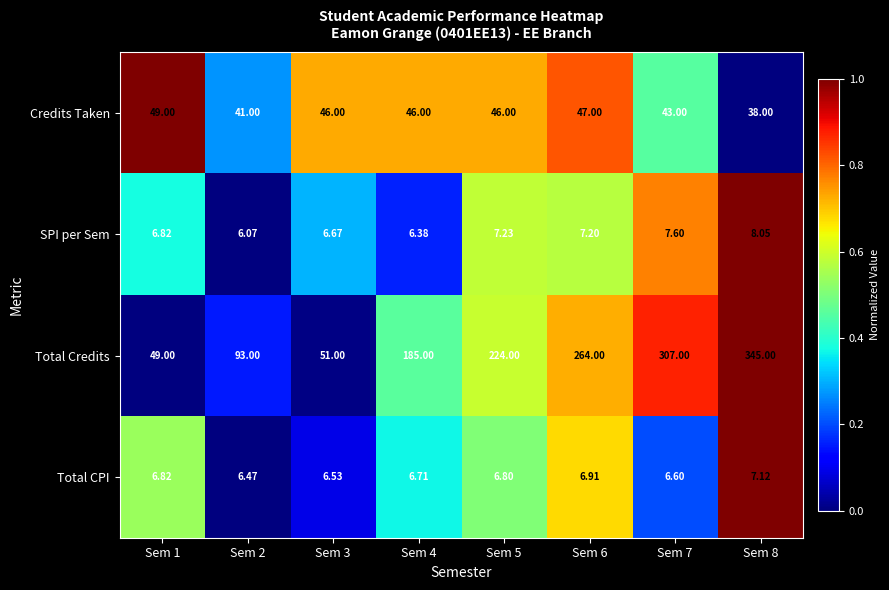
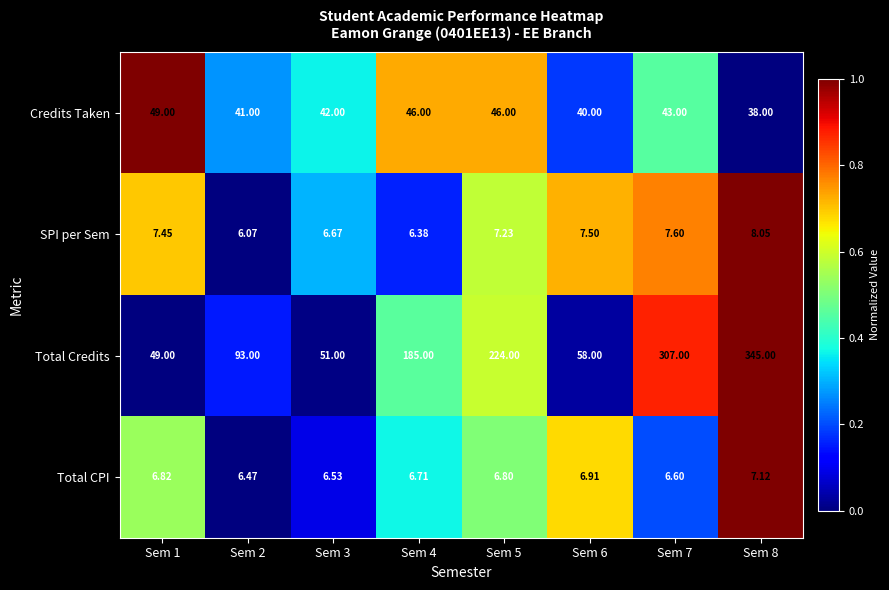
  {
    "Credits Taken": {
      "Sem 1": 49.00,
      "Sem 2": 41.00,
-     "Sem 3": 46.00,
+     "Sem 3": 42.00,
      "Sem 4": 46.00,
      "Sem 5": 46.00,
-     "Sem 6": 47.00,
+     "Sem 6": 40.00,
      "Sem 7": 43.00,
      "Sem 8": 38.00
    },
    "SPI per Sem": {
-     "Sem 1": 6.82,
+     "Sem 1": 7.45,
      "Sem 2": 6.07,
      "Sem 3": 6.67,
      "Sem 4": 6.38,
      "Sem 5": 7.23,
-     "Sem 6": 7.20,
+     "Sem 6": 7.50,
      "Sem 7": 7.60,
      "Sem 8": 8.05
    },
    "Total Credits": {
      "Sem 1": 49.00,
      "Sem 2": 93.00,
      "Sem 3": 51.00,
      "Sem 4": 185.00,
      "Sem 5": 224.00,
-     "Sem 6": 264.00,
+     "Sem 6": 58.00,
      "Sem 7": 307.00,
      "Sem 8": 345.00
    },
    "Total CPI": {
      "Sem 1": 6.82,
      "Sem 2": 6.47,
      "Sem 3": 6.53,
      "Sem 4": 6.71,
      "Sem 5": 6.80,
      "Sem 6": 6.91,
      "Sem 7": 6.60,
      "Sem 8": 7.12
    }
  }
